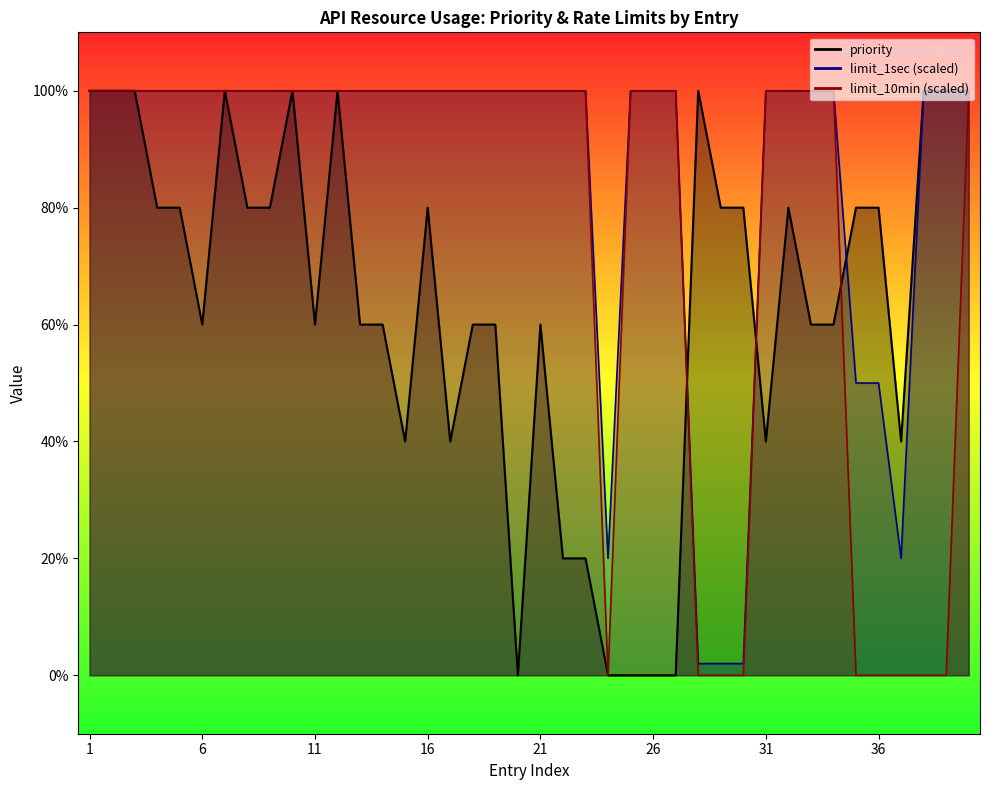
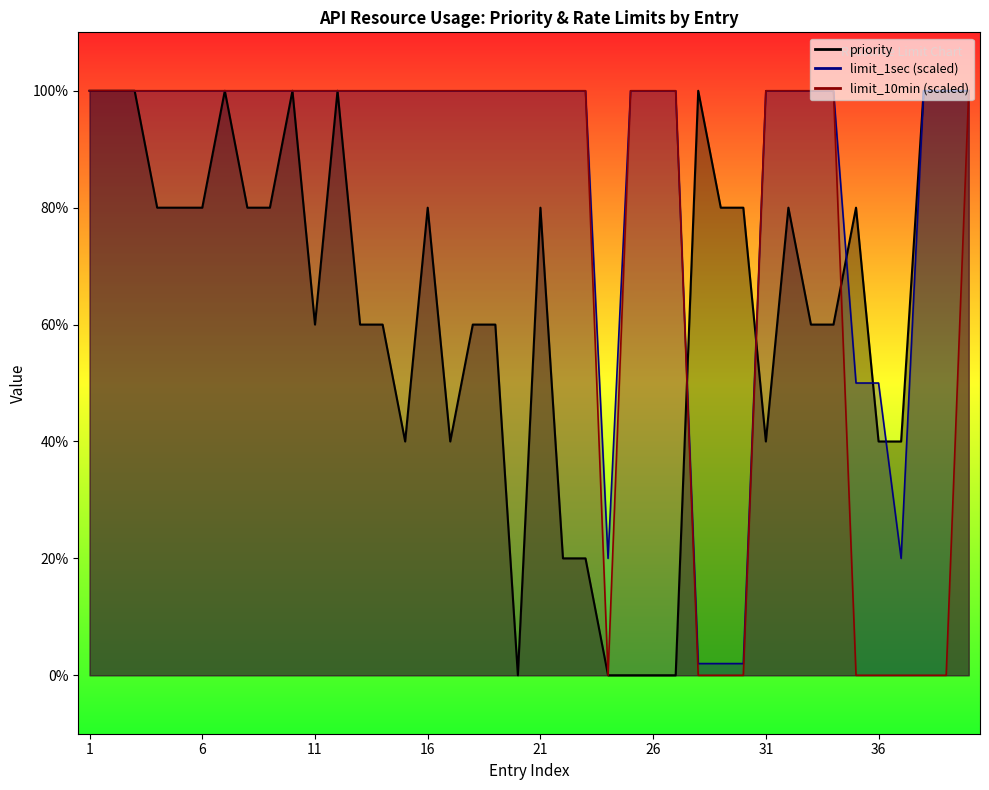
  {
    "priority": {
-     "6": "60%",
+     "6": "80%",
      "11": "60%",
      "16": "80%",
-     "21": "60%",
+     "21": "80%",
      "26": "0%",
      "31": "40%",
-     "36": "80%"
+     "36": "40%"
    },
    "limit_1sec (scaled)": {
      "36": "50%"
    },
    "limit_10min (scaled)": {
      "36": "0%"
    }
  }
